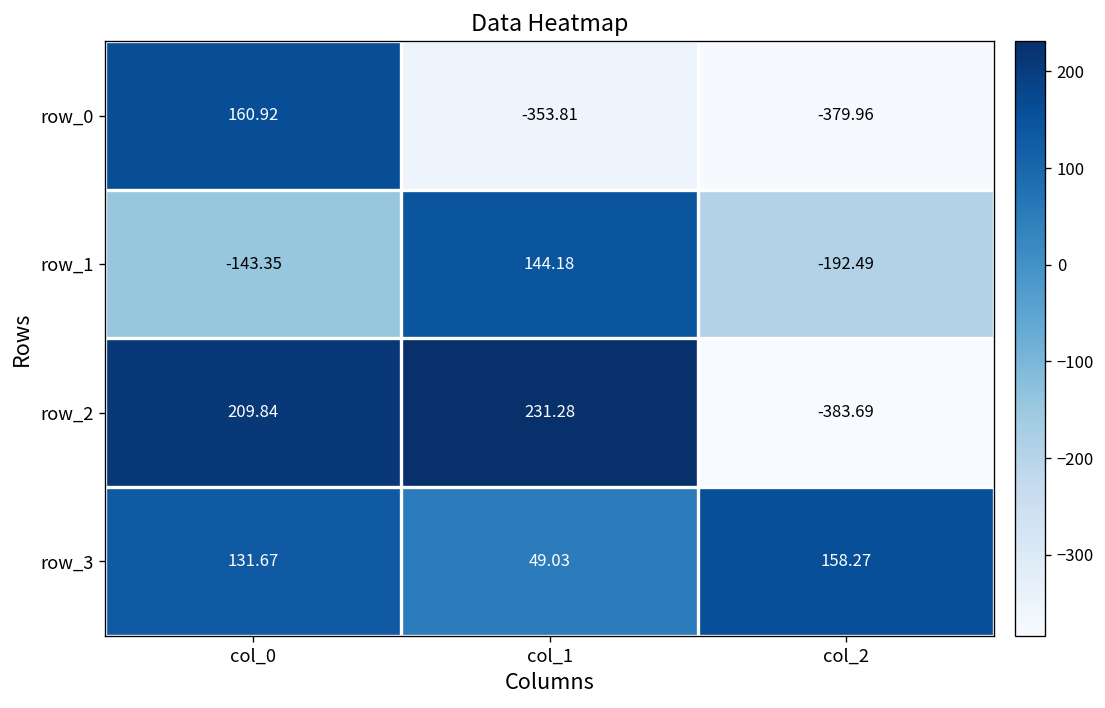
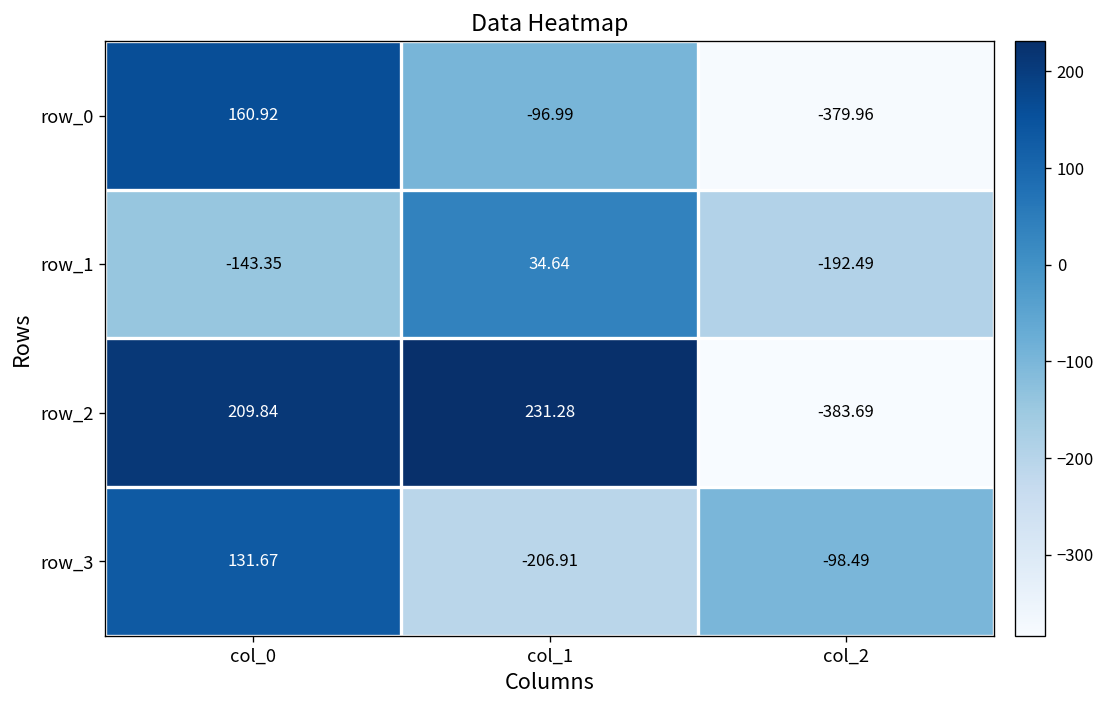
  {
    "row_0": {
      "col_0": 160.92,
-     "col_1": -353.81,
+     "col_1": -96.99,
      "col_2": -379.96
    },
    "row_1": {
      "col_0": -143.35,
-     "col_1": 144.18,
+     "col_1": 34.64,
      "col_2": -192.49
    },
    "row_2": {
      "col_0": 209.84,
      "col_1": 231.28,
      "col_2": -383.69
    },
    "row_3": {
      "col_0": 131.67,
-     "col_1": 49.03,
-     "col_2": 158.27
+     "col_1": -206.91,
+     "col_2": -98.49
    }
  }
